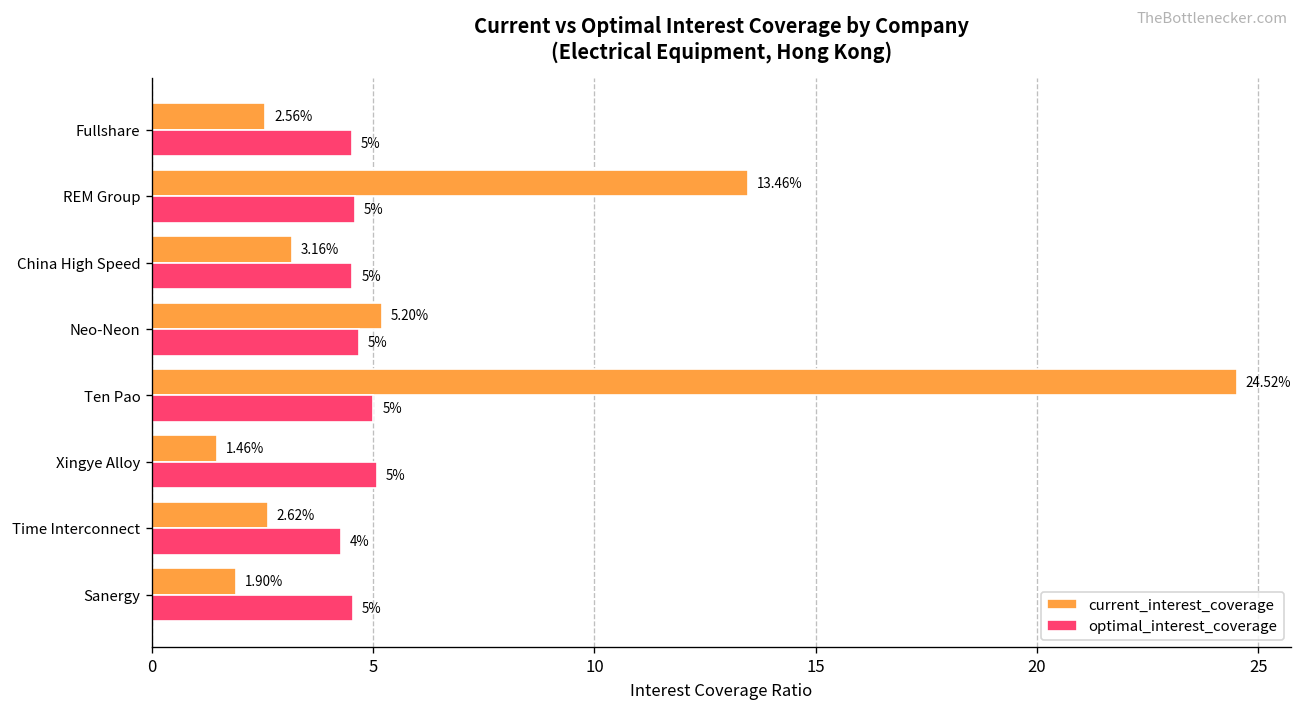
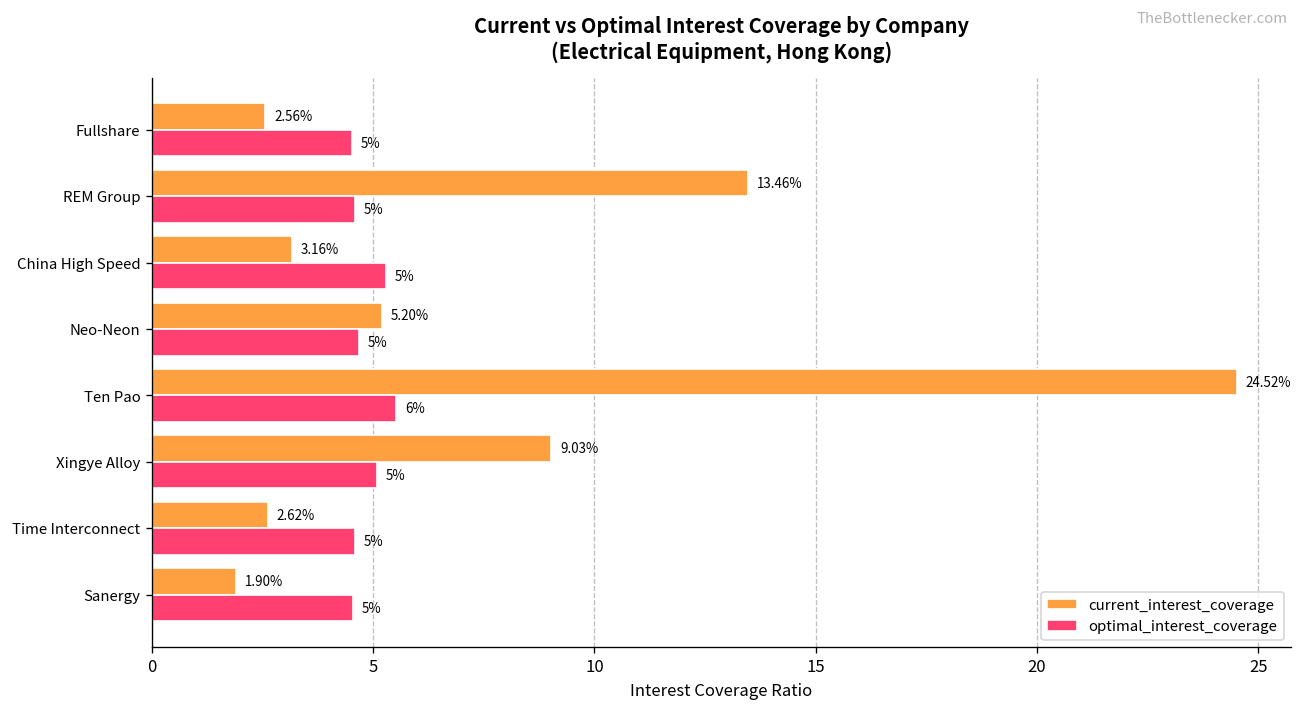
  {
    "current_interest_coverage": {
      "Fullshare": "2.56%",
      "REM Group": "13.46%",
      "China High Speed": "3.16%",
      "Neo-Neon": "5.20%",
      "Ten Pao": "24.52%",
-     "Xingye Alloy": "1.46%",
+     "Xingye Alloy": "9.03%",
      "Time Interconnect": "2.62%",
      "Sanergy": "1.90%"
    },
    "optimal_interest_coverage": {
      "Fullshare": "5%",
      "REM Group": "5%",
-     "China High Speed": "4.5",
+     "China High Speed": "5.3",
      "Neo-Neon": "5%",
-     "Ten Pao": "5%",
+     "Ten Pao": "6%",
      "Xingye Alloy": "5%",
-     "Time Interconnect": "4%",
+     "Time Interconnect": "5%",
      "Sanergy": "5%"
    }
  }
